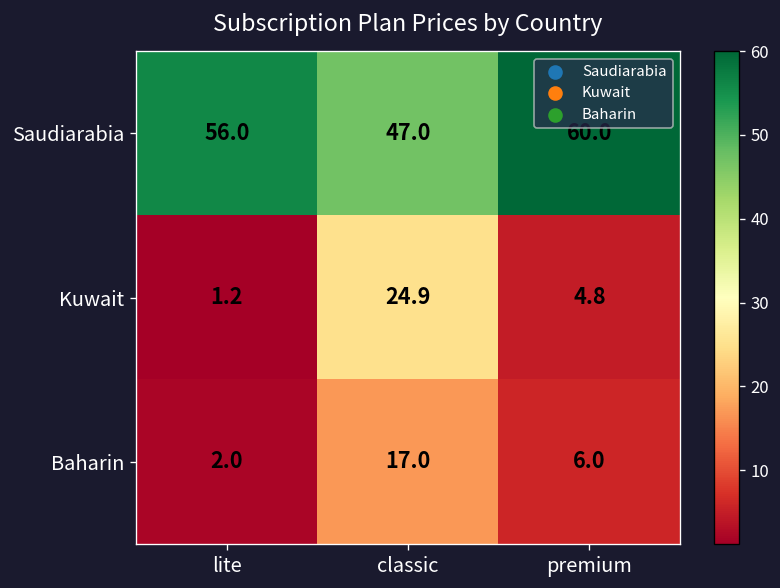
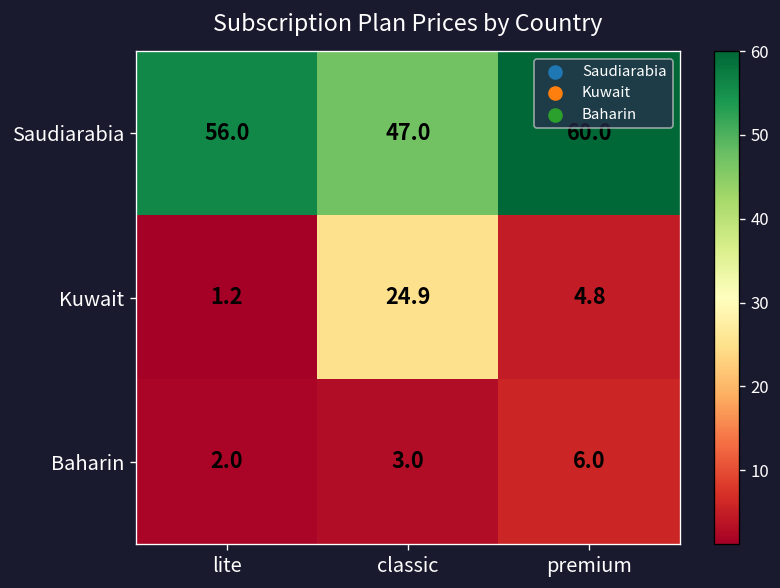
  {
    "Saudiarabia": {
      "lite": 56.0,
      "classic": 47.0
    },
    "Kuwait": {
      "lite": 1.2,
      "classic": 24.9,
      "premium": 4.8
    },
    "Baharin": {
      "lite": 2.0,
-     "classic": 17.0,
+     "classic": 3.0,
      "premium": 6.0
    }
  }
